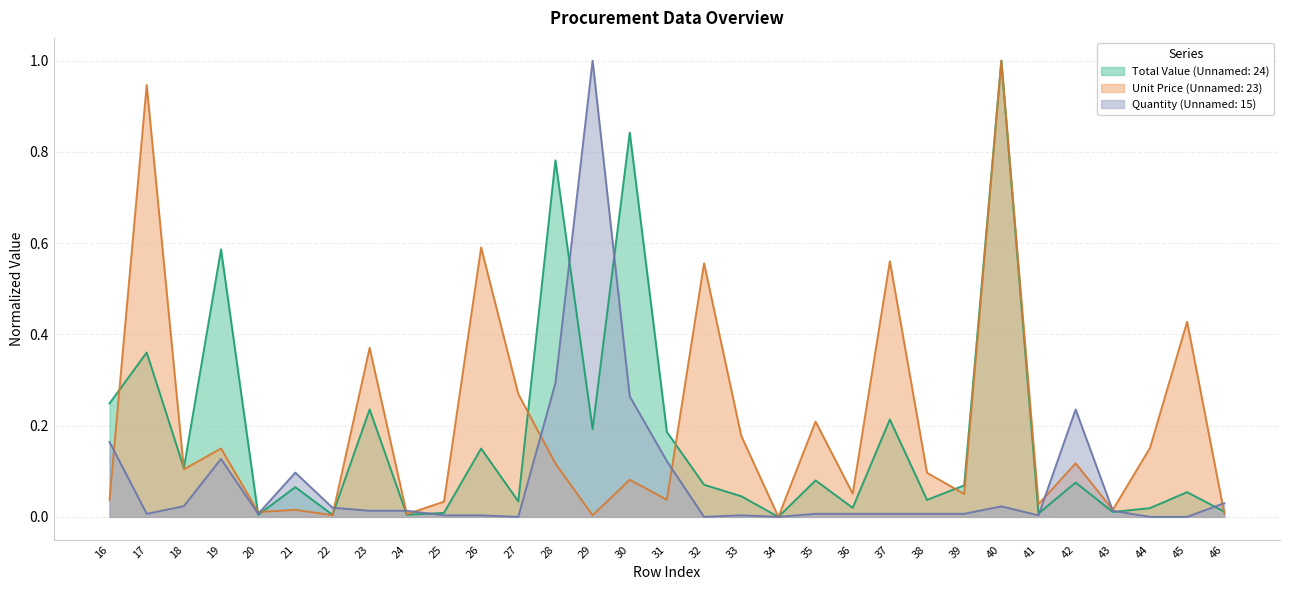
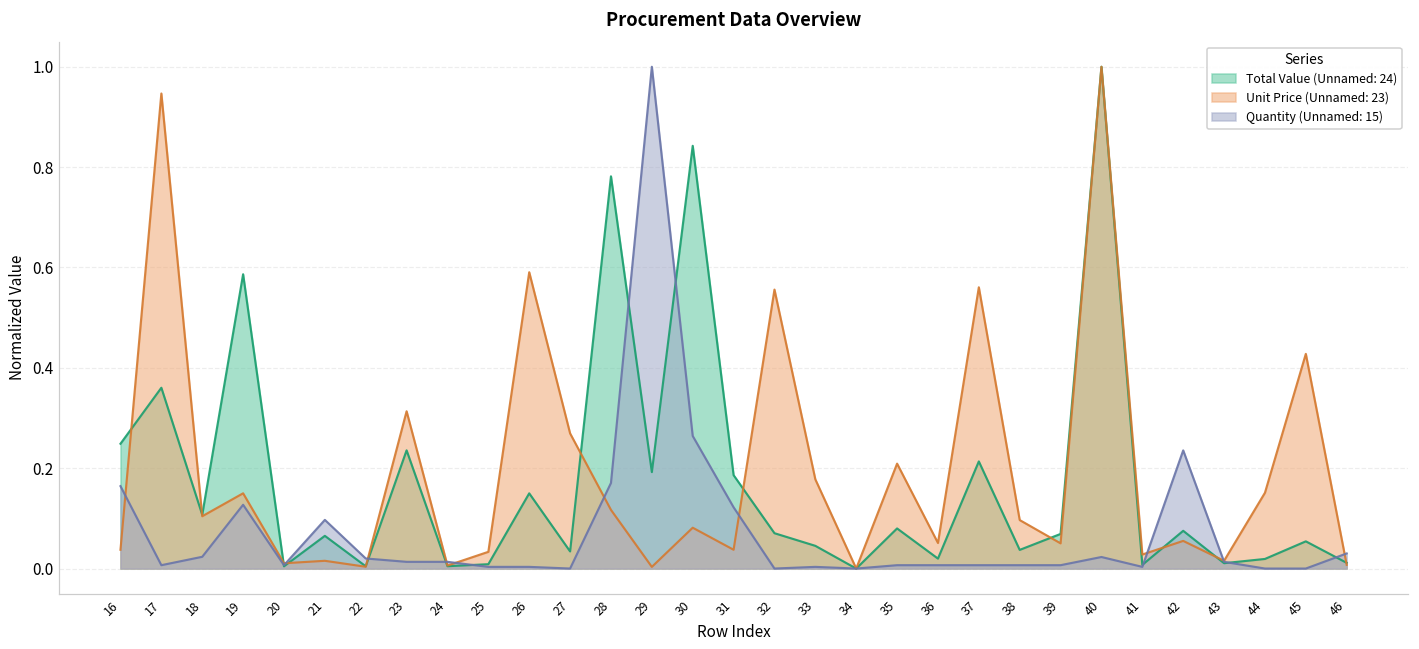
  {
    "Total Value (Unnamed: 24)": {
      "16": 0.25,
      "17": 0.36,
      "19": 0.59,
      "21": 0.07,
      "23": 0.24,
      "26": 0.15,
      "27": 0.03,
      "28": 0.78,
      "29": 0.19,
      "30": 0.84,
      "31": 0.19,
      "32": 0.07,
      "33": 0.05,
      "35": 0.08,
      "36": 0.02,
      "37": 0.21,
      "38": 0.04,
      "39": 0.07,
      "42": 0.08,
      "44": 0.02,
      "45": 0.05
    },
    "Unit Price (Unnamed: 23)": {
      "16": 0.04,
      "17": 0.95,
      "19": 0.15,
      "21": 0.02,
-     "23": 0.37,
+     "23": 0.31,
      "25": 0.03,
      "26": 0.59,
      "27": 0.27,
      "28": 0.12,
      "29": 0.00,
      "30": 0.08,
      "31": 0.04,
      "32": 0.56,
      "33": 0.18,
      "35": 0.21,
      "36": 0.05,
      "37": 0.56,
      "38": 0.10,
      "39": 0.05,
      "41": 0.03,
-     "42": 0.12,
+     "42": 0.06,
      "44": 0.15,
      "45": 0.43
    },
    "Quantity (Unnamed: 15)": {
      "16": 0.16,
      "17": 0.01,
      "18": 0.02,
      "19": 0.13,
      "21": 0.10,
      "22": 0.02,
      "23": 0.01,
      "24": 0.01,
      "26": 0.00,
      "27": 0.00,
-     "28": 0.29,
+     "28": 0.17,
      "29": 1.00,
      "30": 0.26,
      "31": 0.12,
      "32": 0.00,
      "33": 0.00,
      "35": 0.01,
      "36": 0.01,
      "37": 0.01,
      "38": 0.01,
      "39": 0.01,
      "40": 0.02,
      "42": 0.24,
      "44": 0.00,
      "45": 0.00,
      "46": 0.03
    }
  }
